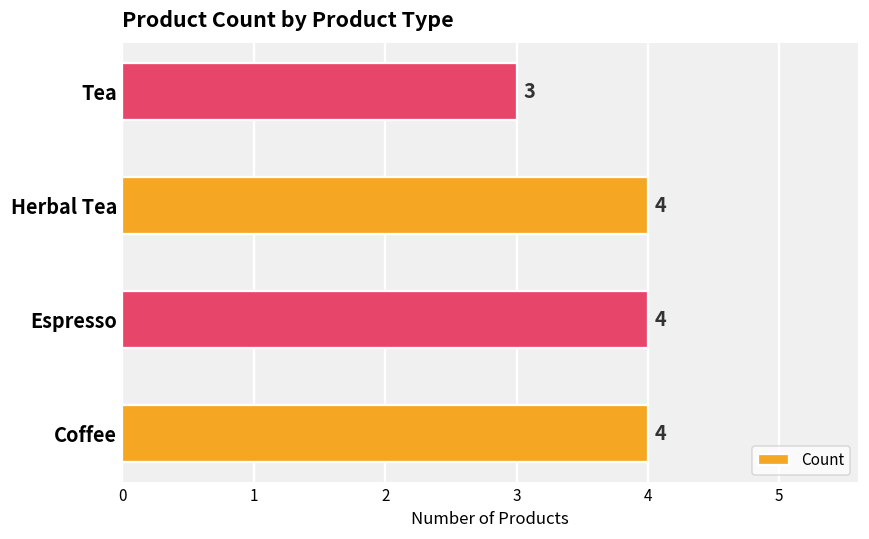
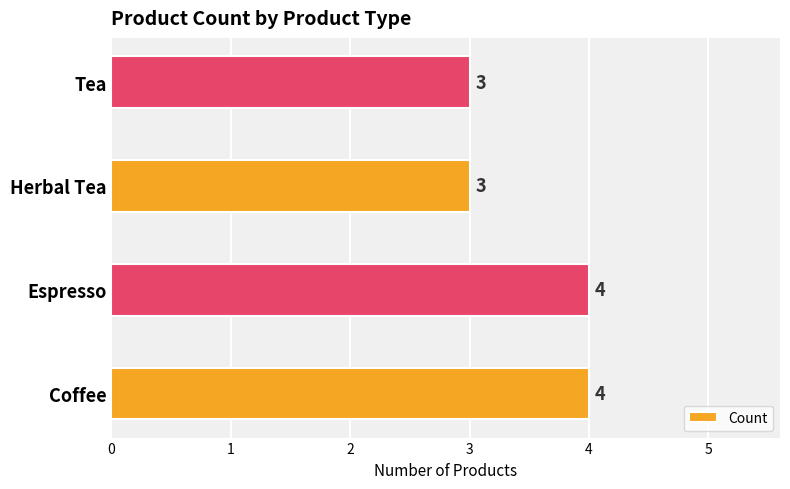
  {
    "Tea": 3,
-   "Herbal Tea": 4,
+   "Herbal Tea": 3,
    "Espresso": 4,
    "Coffee": 4
  }
